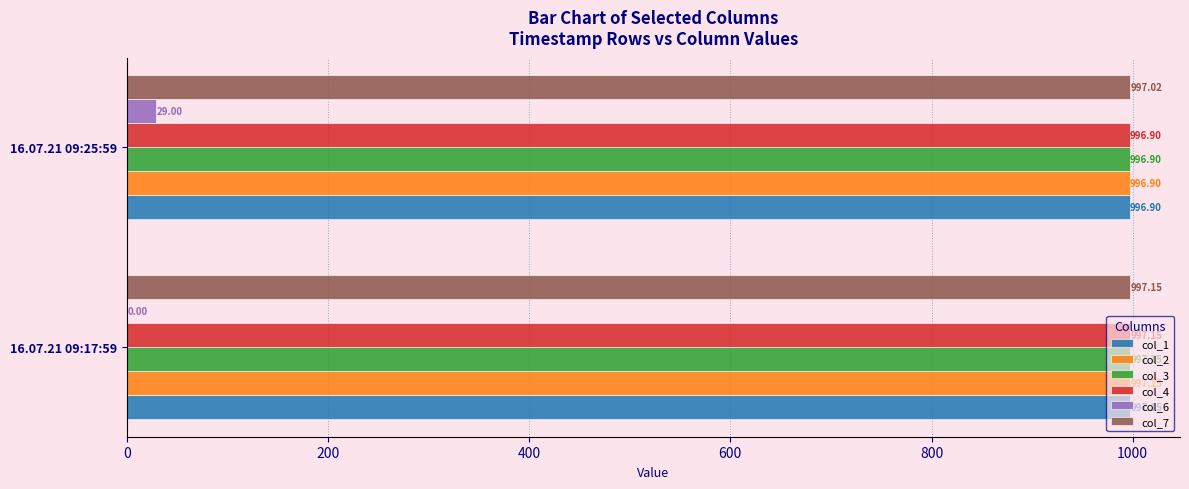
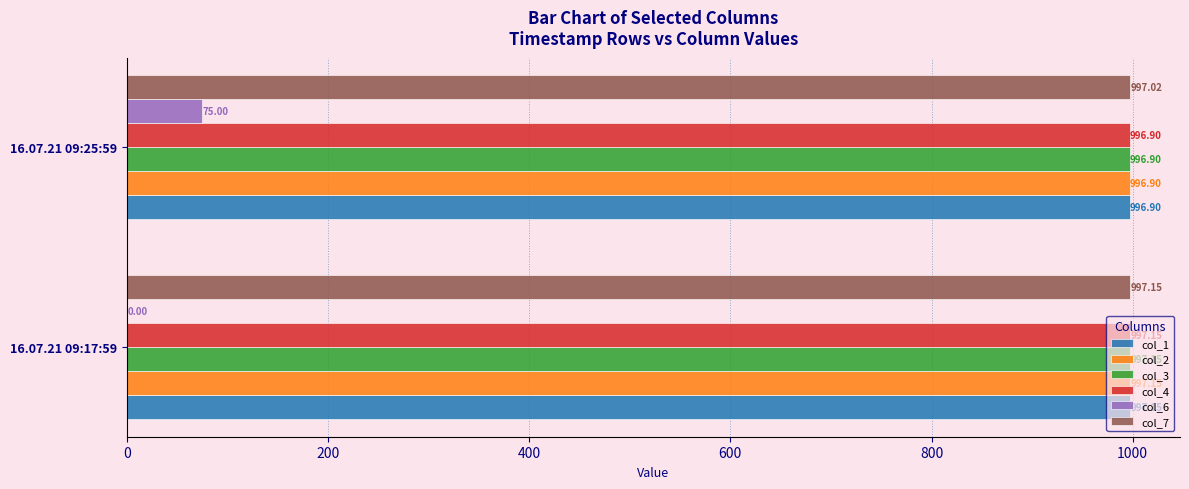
  {
    "col_1": {
      "16.07.21 09:25:59": 996.90
    },
    "col_2": {
      "16.07.21 09:25:59": 996.90
    },
    "col_3": {
      "16.07.21 09:25:59": 996.90
    },
    "col_4": {
      "16.07.21 09:25:59": 996.90
    },
    "col_6": {
-     "16.07.21 09:25:59": 29.00,
+     "16.07.21 09:25:59": 75.00,
      "16.07.21 09:17:59": 0.00
    },
    "col_7": {
      "16.07.21 09:25:59": 997.02,
      "16.07.21 09:17:59": 997.15
    }
  }
